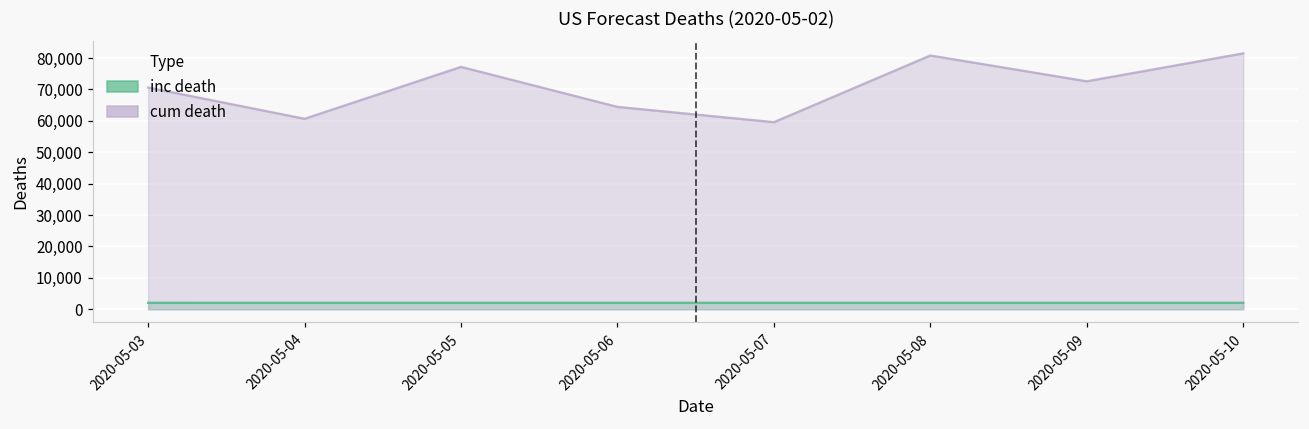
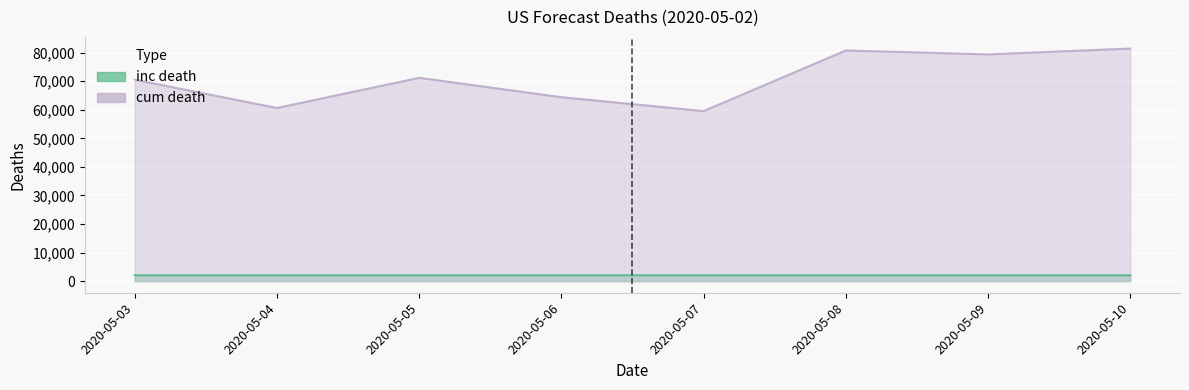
  {
    "inc death": {
      "2020-05-03": "2,000",
      "2020-05-04": "2,000",
      "2020-05-05": "2,000",
      "2020-05-06": "2,000",
      "2020-05-07": "2,000",
      "2020-05-08": "2,000",
      "2020-05-09": "2,000",
      "2020-05-10": "2,000"
    },
    "cum death": {
      "2020-05-03": "71,000",
      "2020-05-04": "61,000",
-     "2020-05-05": "77,000",
+     "2020-05-05": "71,000",
      "2020-05-06": "64,000",
      "2020-05-07": "60,000",
      "2020-05-08": "81,000",
-     "2020-05-09": "73,000",
+     "2020-05-09": "79,000",
      "2020-05-10": "81,000"
    }
  }
